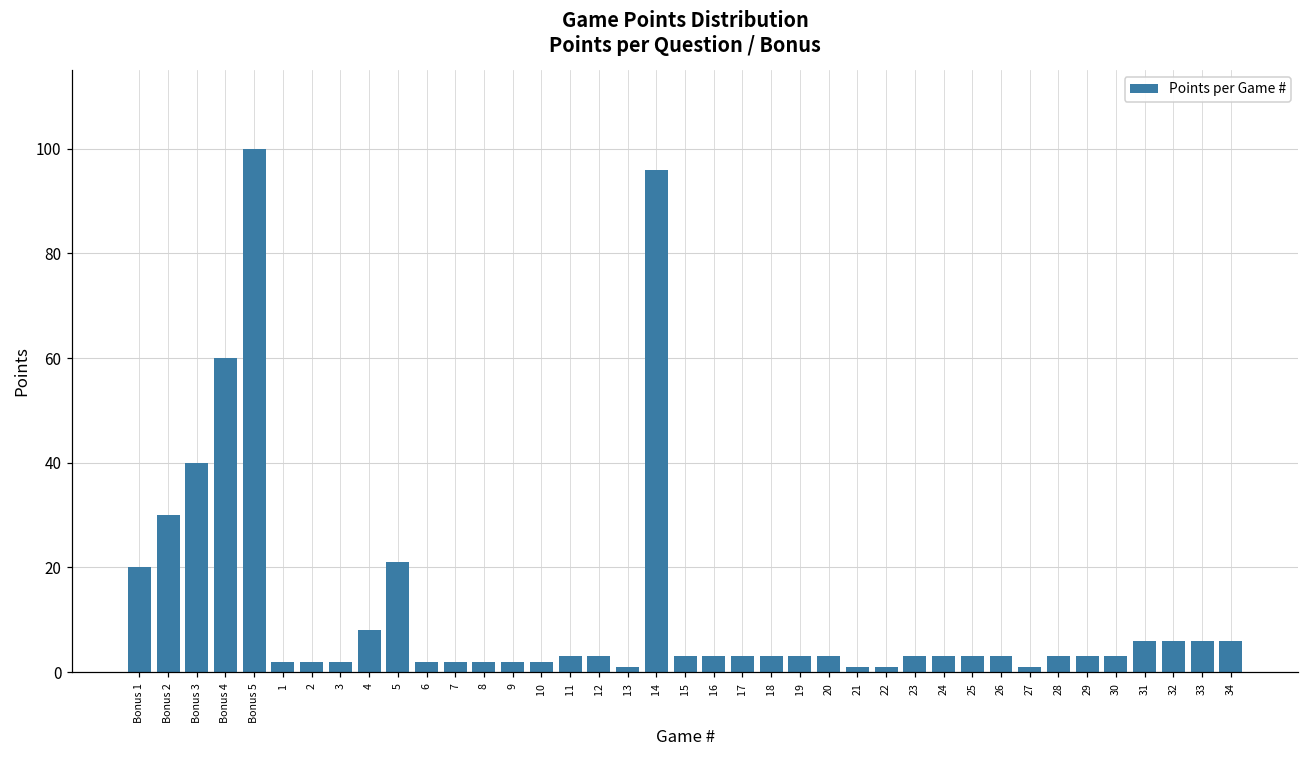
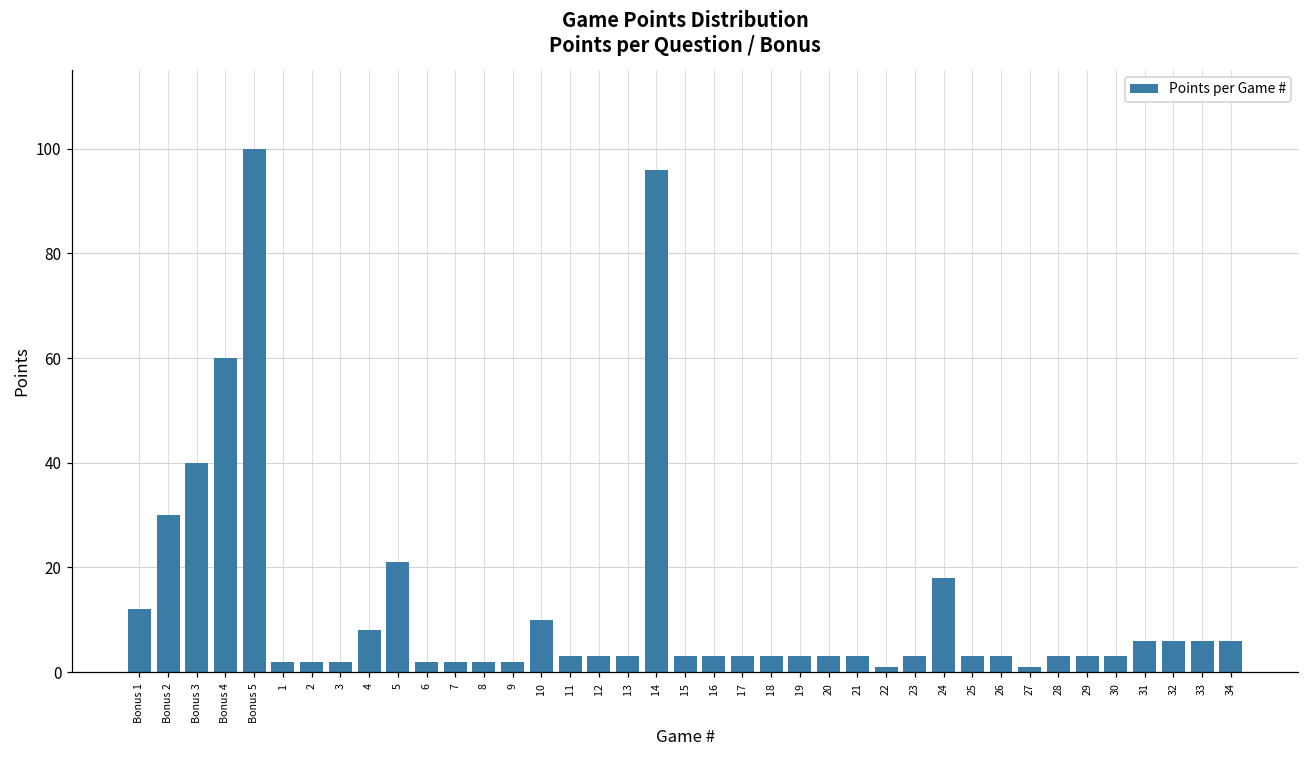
  {
-   "Bonus 1": 20,
+   "Bonus 1": 12,
    "Bonus 2": 30,
    "Bonus 3": 40,
    "Bonus 4": 60,
    "Bonus 5": 100,
    "1": 2,
    "2": 2,
    "3": 2,
    "4": 8,
    "5": 21,
    "6": 2,
    "7": 2,
    "8": 2,
    "9": 2,
-   "10": 2,
+   "10": 10,
    "11": 3,
    "12": 3,
-   "13": 1,
+   "13": 3,
    "14": 96,
    "15": 3,
    "16": 3,
    "17": 3,
    "18": 3,
    "19": 3,
    "20": 3,
-   "21": 1,
+   "21": 3,
    "22": 1,
    "23": 3,
-   "24": 3,
+   "24": 18,
    "25": 3,
    "26": 3,
    "27": 1,
    "28": 3,
    "29": 3,
    "30": 3,
    "31": 6,
    "32": 6,
    "33": 6,
    "34": 6
  }
